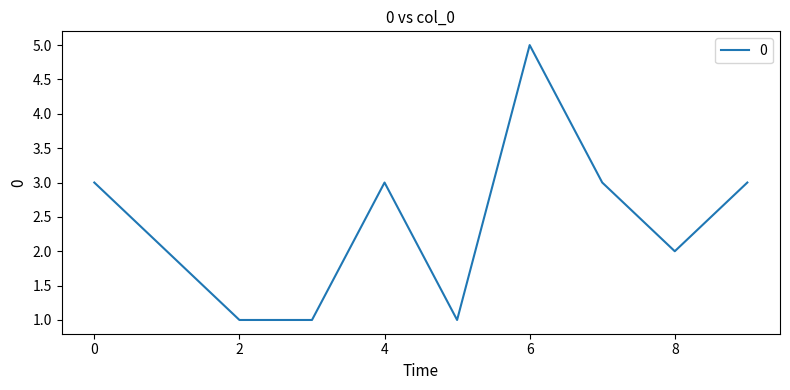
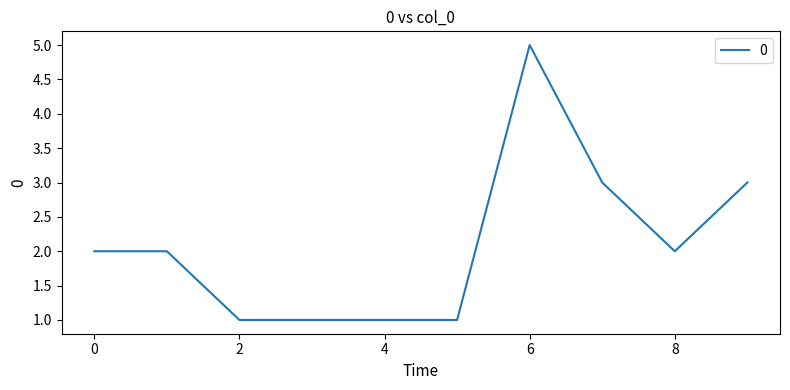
  {
-   "0": 3,
+   "0": 2,
    "2": 1,
-   "4": 3,
+   "4": 1,
    "6": 5,
    "8": 2
  }
